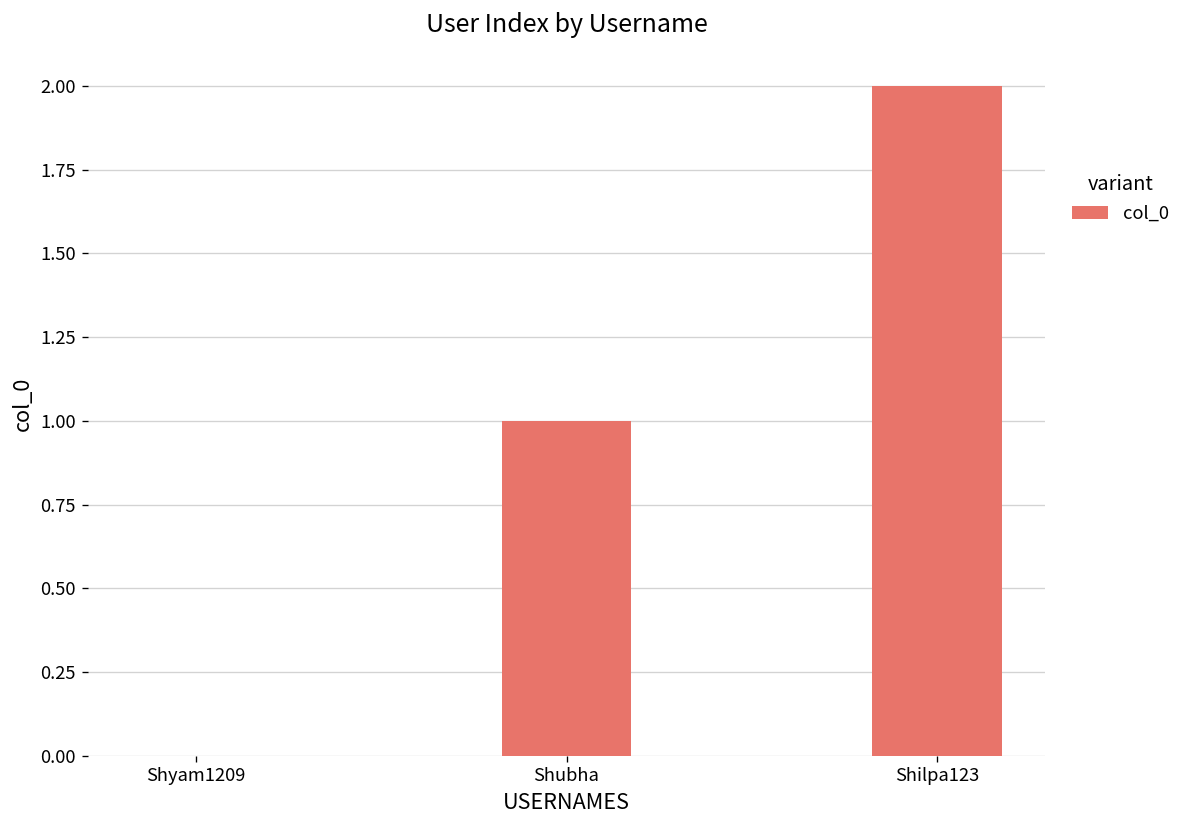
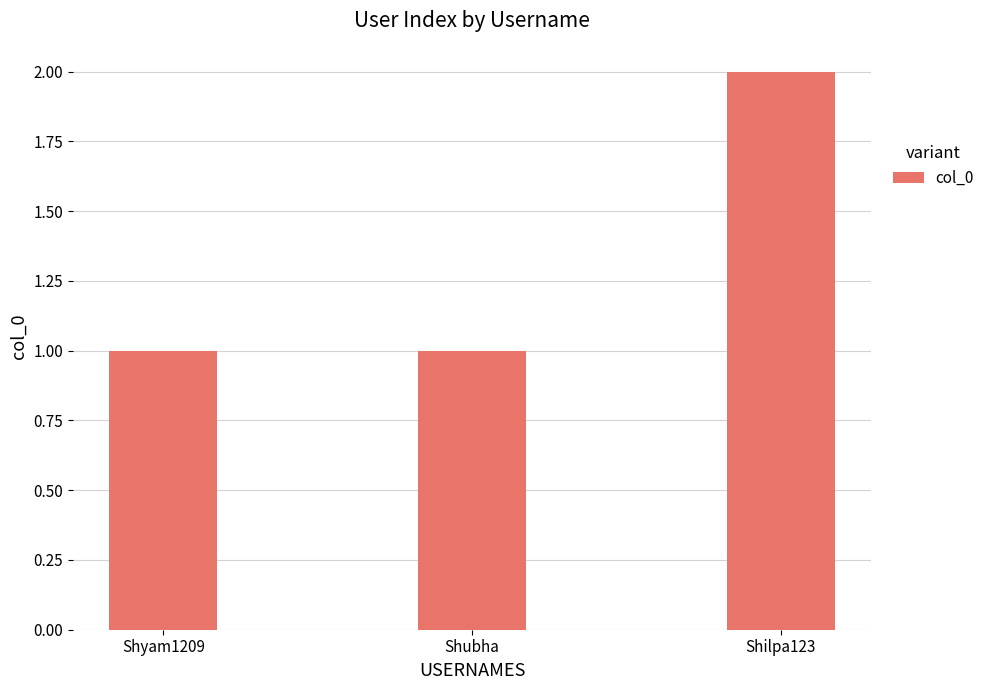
  {
-   "Shyam1209": 0,
+   "Shyam1209": 1,
    "Shubha": 1,
    "Shilpa123": 2
  }
